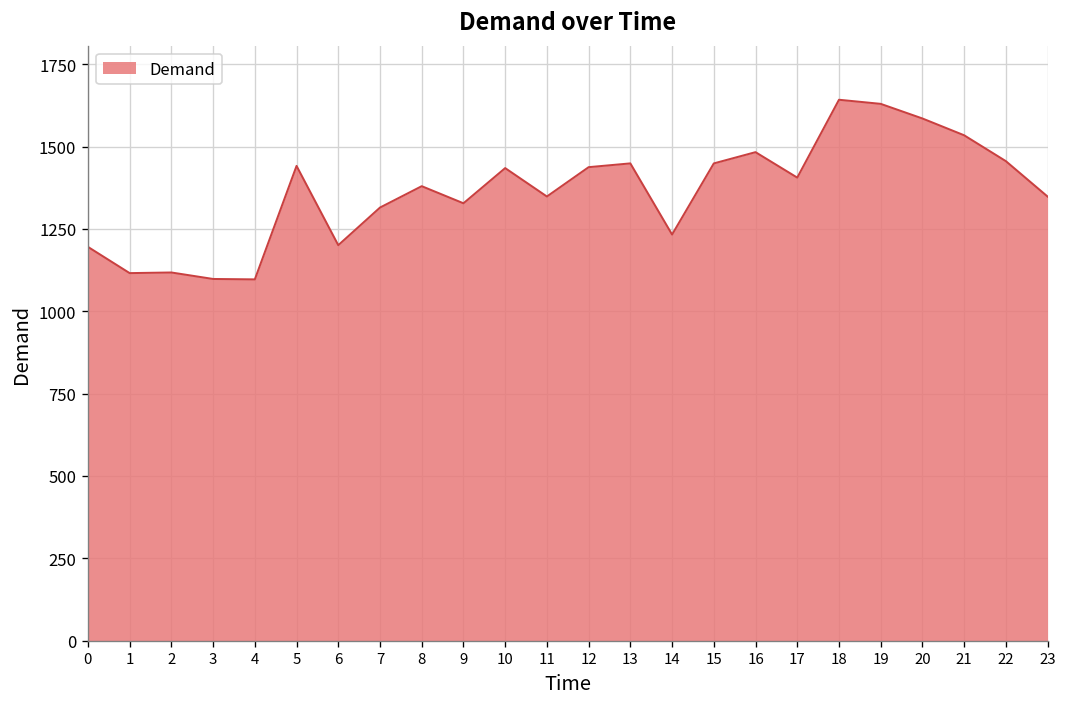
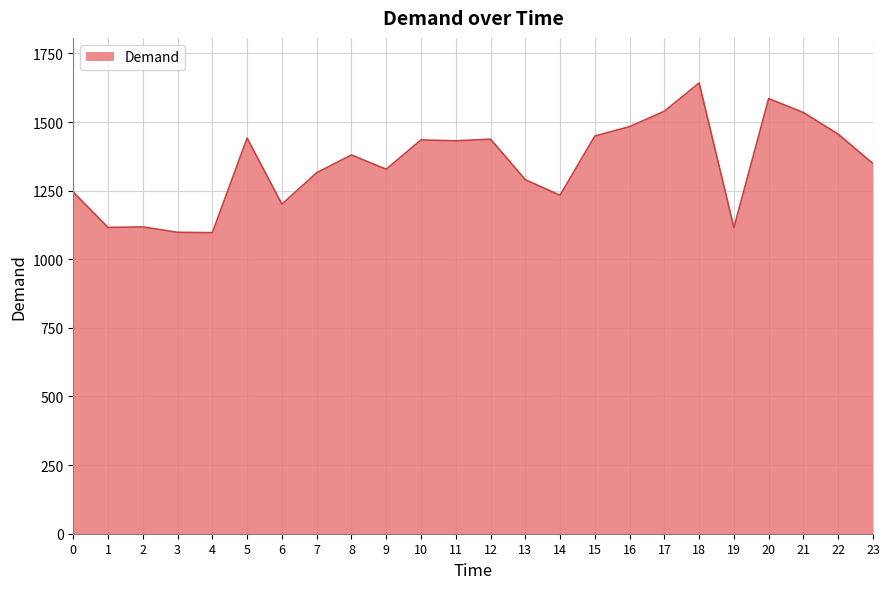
  {
-   "0": 1200,
+   "0": 1240,
    "1": 1120,
    "2": 1120,
    "3": 1100,
    "4": 1100,
    "5": 1440,
    "6": 1200,
    "7": 1320,
    "8": 1380,
    "9": 1330,
    "10": 1430,
-   "11": 1350,
+   "11": 1430,
    "12": 1440,
-   "13": 1450,
+   "13": 1290,
    "14": 1230,
    "15": 1450,
    "16": 1480,
-   "17": 1410,
+   "17": 1540,
    "18": 1640,
-   "19": 1630,
+   "19": 1120,
    "20": 1590,
    "21": 1530,
    "22": 1460,
    "23": 1350
  }
